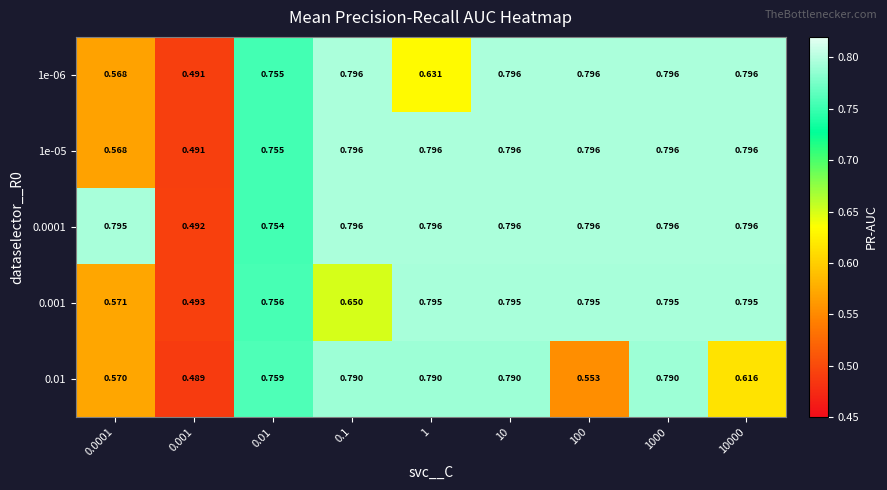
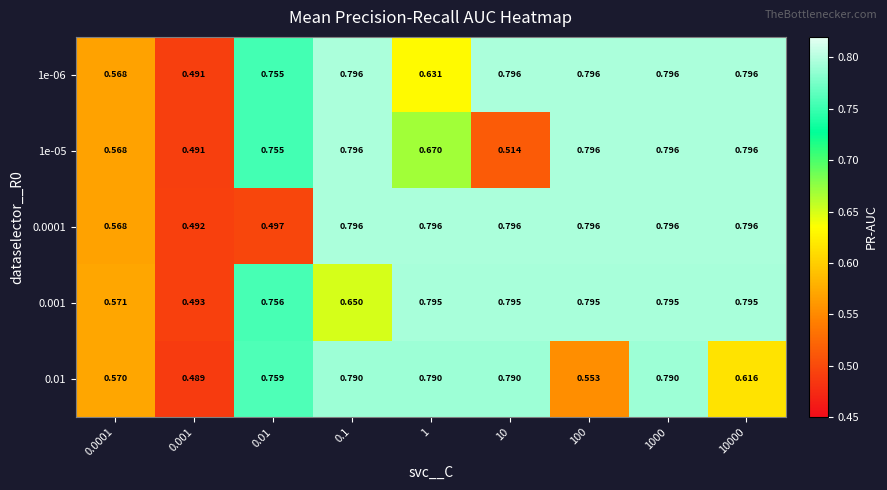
  {
    "1e-06": {
      "0.0001": 0.568,
      "0.001": 0.491,
      "0.01": 0.755,
      "0.1": 0.796,
      "1": 0.631,
      "10": 0.796,
      "100": 0.796,
      "1000": 0.796,
      "10000": 0.796
    },
    "1e-05": {
      "0.0001": 0.568,
      "0.001": 0.491,
      "0.01": 0.755,
      "0.1": 0.796,
-     "1": 0.796,
-     "10": 0.796,
+     "1": 0.670,
+     "10": 0.514,
      "100": 0.796,
      "1000": 0.796,
      "10000": 0.796
    },
    "0.0001": {
-     "0.0001": 0.795,
+     "0.0001": 0.568,
      "0.001": 0.492,
-     "0.01": 0.754,
+     "0.01": 0.497,
      "0.1": 0.796,
      "1": 0.796,
      "10": 0.796,
      "100": 0.796,
      "1000": 0.796,
      "10000": 0.796
    },
    "0.001": {
      "0.0001": 0.571,
      "0.001": 0.493,
      "0.01": 0.756,
      "0.1": 0.650,
      "1": 0.795,
      "10": 0.795,
      "100": 0.795,
      "1000": 0.795,
      "10000": 0.795
    },
    "0.01": {
      "0.0001": 0.570,
      "0.001": 0.489,
      "0.01": 0.759,
      "0.1": 0.790,
      "1": 0.790,
      "10": 0.790,
      "100": 0.553,
      "1000": 0.790,
      "10000": 0.616
    }
  }
